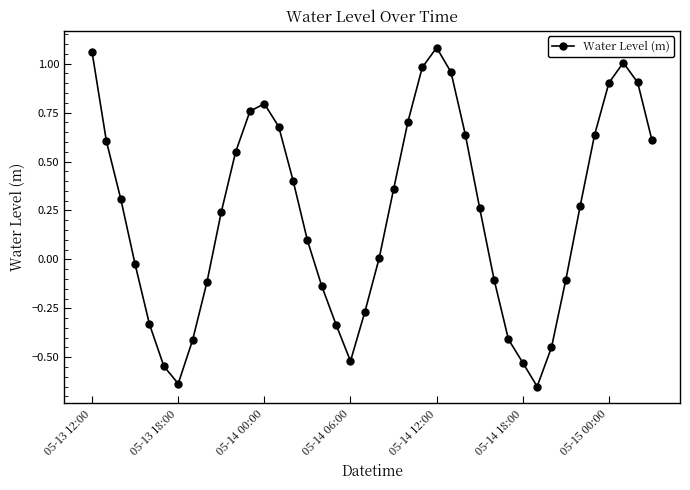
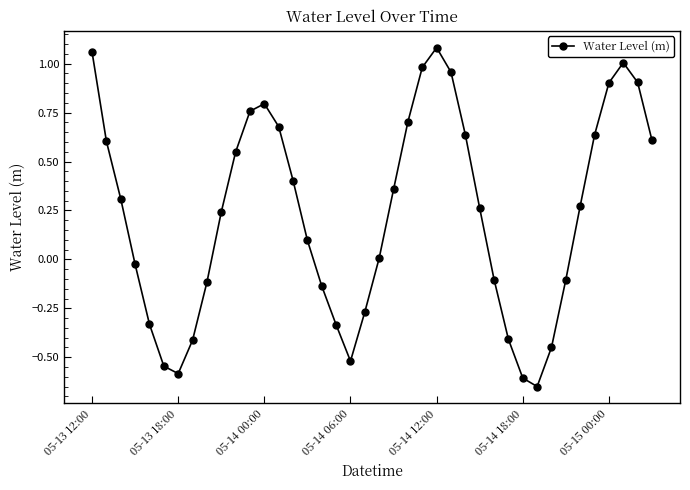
  {
    "05-13 12:00": 1.06,
-   "05-13 18:00": -0.64,
+   "05-13 18:00": -0.58,
    "05-14 00:00": 0.80,
    "05-14 06:00": -0.52,
    "05-14 12:00": 1.08,
-   "05-14 18:00": -0.53,
+   "05-14 18:00": -0.61,
    "05-15 00:00": 0.90
  }
